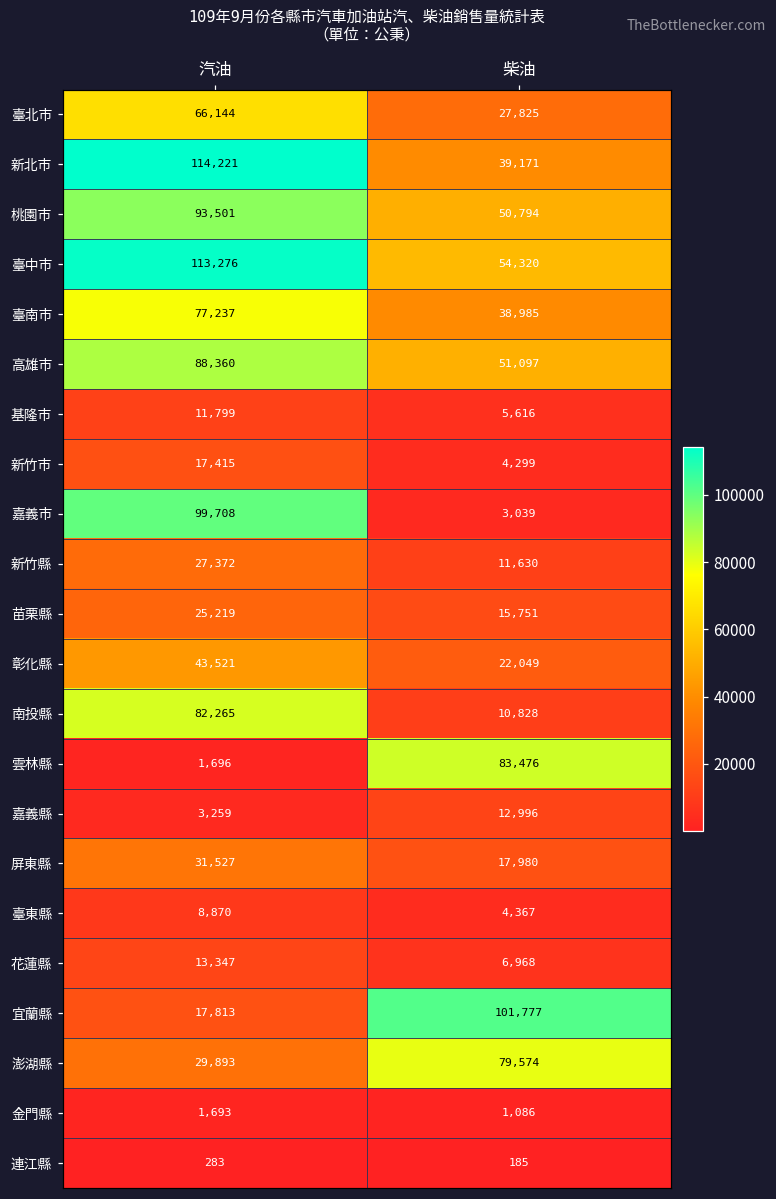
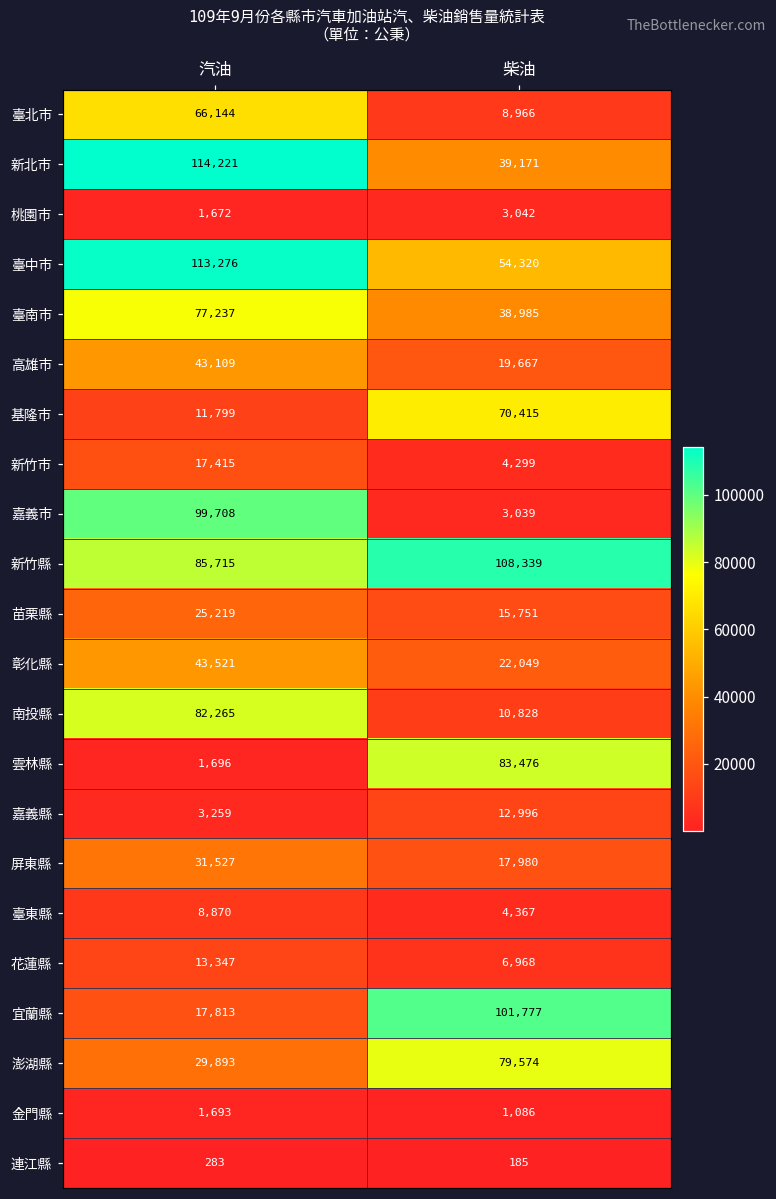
  {
    "臺北市": {
      "汽油": "66,144",
-     "柴油": "27,825"
+     "柴油": "8,966"
    },
    "新北市": {
      "汽油": "114,221",
      "柴油": "39,171"
    },
    "桃園市": {
-     "汽油": "93,501",
-     "柴油": "50,794"
+     "汽油": "1,672",
+     "柴油": "3,042"
    },
    "臺中市": {
      "汽油": "113,276",
      "柴油": "54,320"
    },
    "臺南市": {
      "汽油": "77,237",
      "柴油": "38,985"
    },
    "高雄市": {
-     "汽油": "88,360",
-     "柴油": "51,097"
+     "汽油": "43,109",
+     "柴油": "19,667"
    },
    "基隆市": {
      "汽油": "11,799",
-     "柴油": "5,616"
+     "柴油": "70,415"
    },
    "新竹市": {
      "汽油": "17,415",
      "柴油": "4,299"
    },
    "嘉義市": {
      "汽油": "99,708",
      "柴油": "3,039"
    },
    "新竹縣": {
-     "汽油": "27,372",
-     "柴油": "11,630"
+     "汽油": "85,715",
+     "柴油": "108,339"
    },
    "苗栗縣": {
      "汽油": "25,219",
      "柴油": "15,751"
    },
    "彰化縣": {
      "汽油": "43,521",
      "柴油": "22,049"
    },
    "南投縣": {
      "汽油": "82,265",
      "柴油": "10,828"
    },
    "雲林縣": {
      "汽油": "1,696",
      "柴油": "83,476"
    },
    "嘉義縣": {
      "汽油": "3,259",
      "柴油": "12,996"
    },
    "屏東縣": {
      "汽油": "31,527",
      "柴油": "17,980"
    },
    "臺東縣": {
      "汽油": "8,870",
      "柴油": "4,367"
    },
    "花蓮縣": {
      "汽油": "13,347",
      "柴油": "6,968"
    },
    "宜蘭縣": {
      "汽油": "17,813",
      "柴油": "101,777"
    },
    "澎湖縣": {
      "汽油": "29,893",
      "柴油": "79,574"
    },
    "金門縣": {
      "汽油": "1,693",
      "柴油": "1,086"
    },
    "連江縣": {
      "汽油": "283",
      "柴油": "185"
    }
  }
